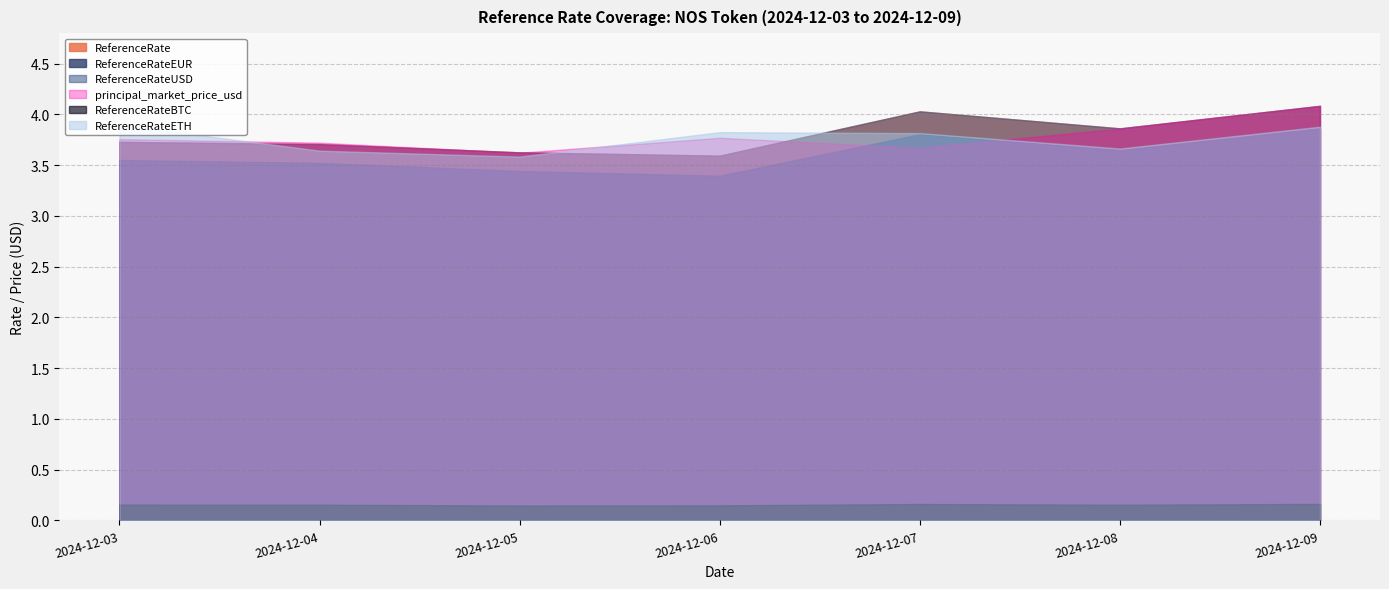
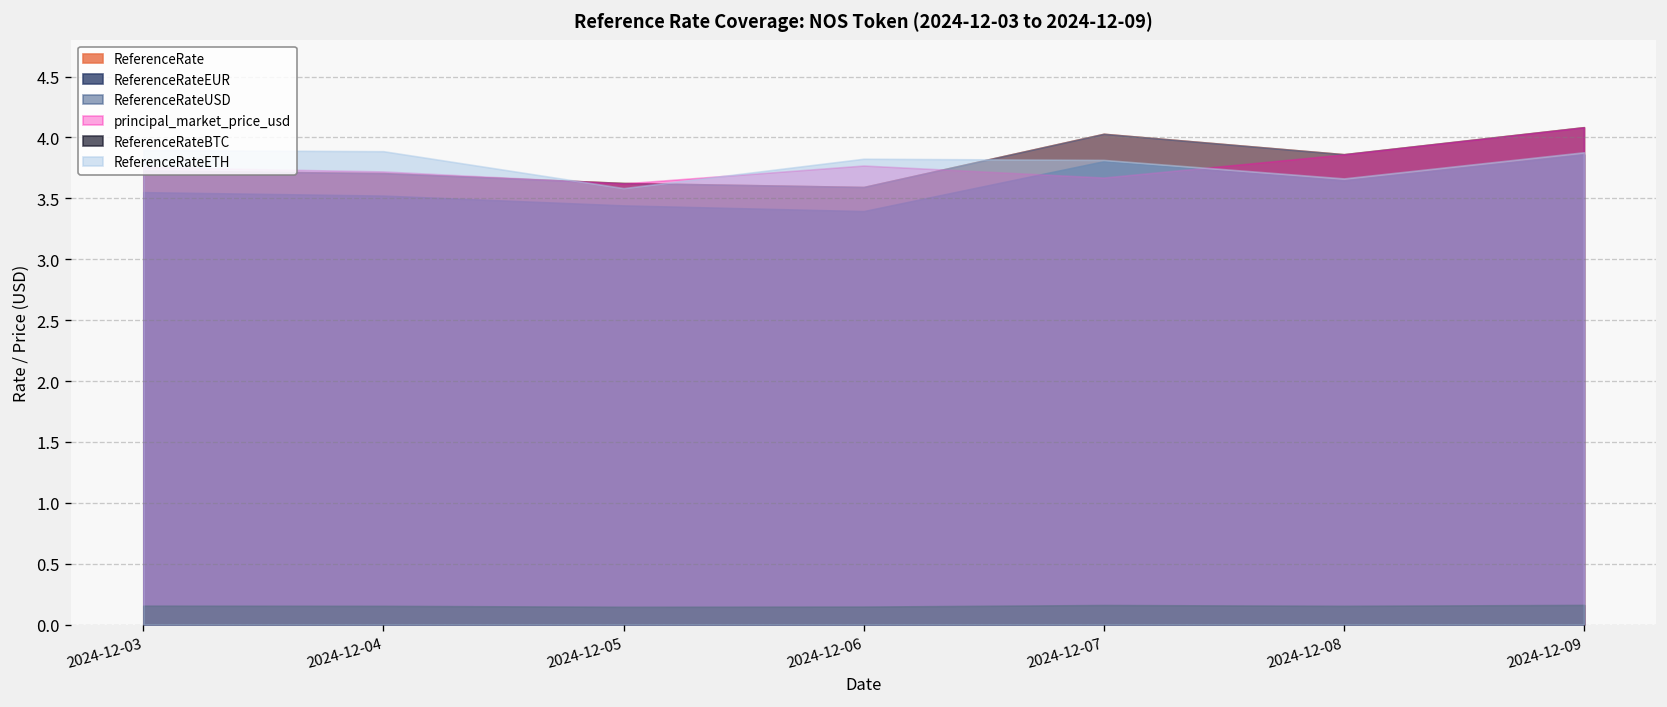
  {
    "principal_market_price_usd": {
      "2024-12-03": 3.76,
      "2024-12-06": 3.77,
      "2024-12-07": 3.67
    },
    "ReferenceRateETH": {
-     "2024-12-04": 3.64,
+     "2024-12-04": 3.89,
      "2024-12-05": 3.58,
      "2024-12-06": 3.83
    }
  }
